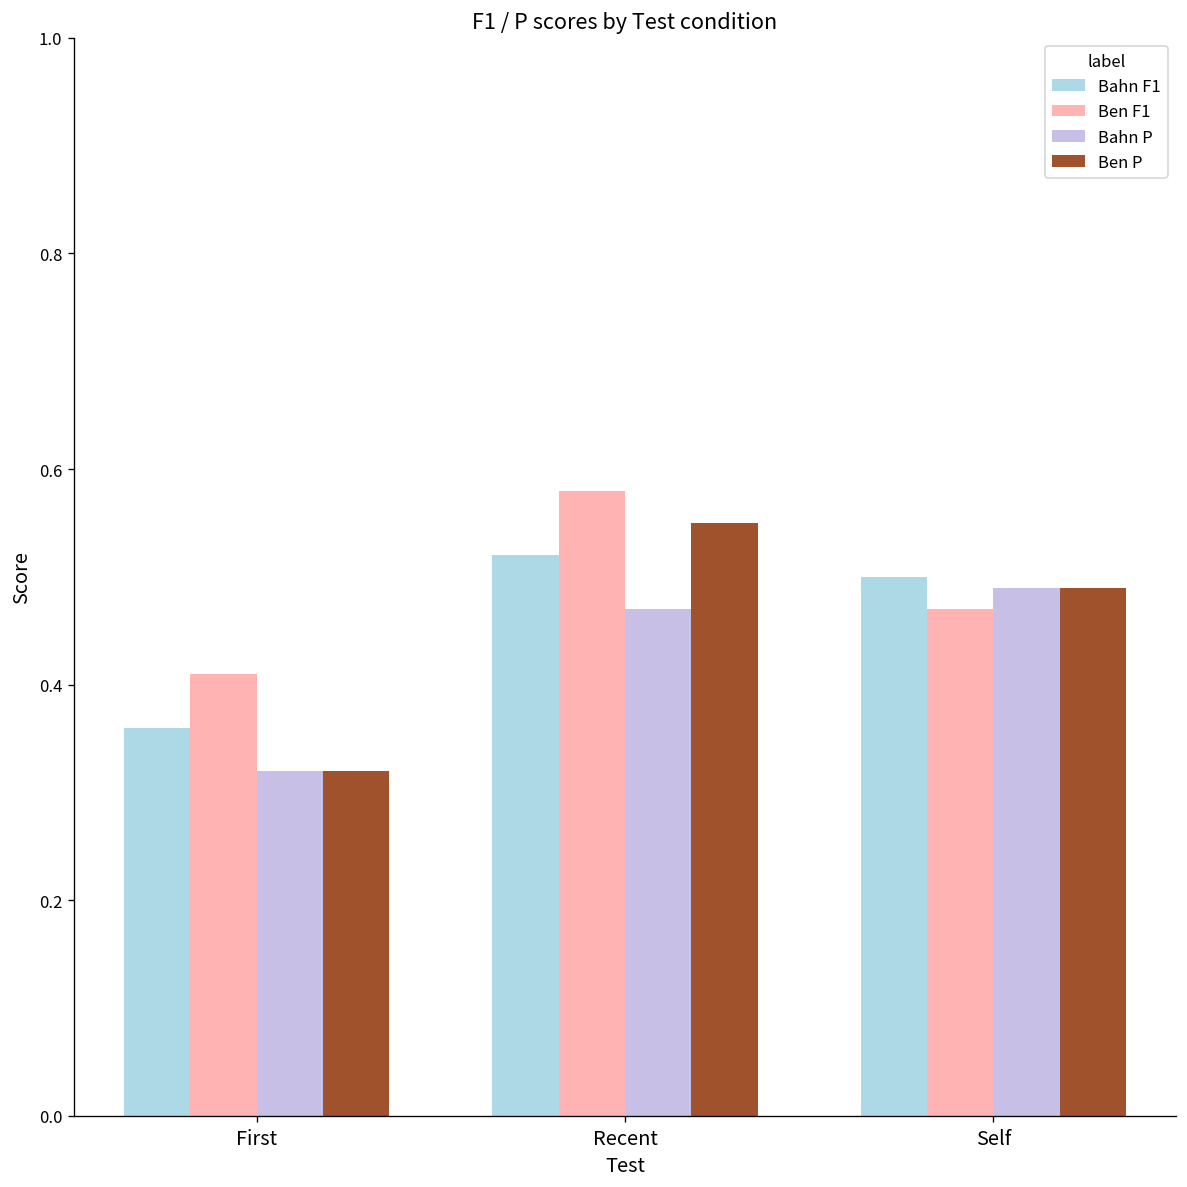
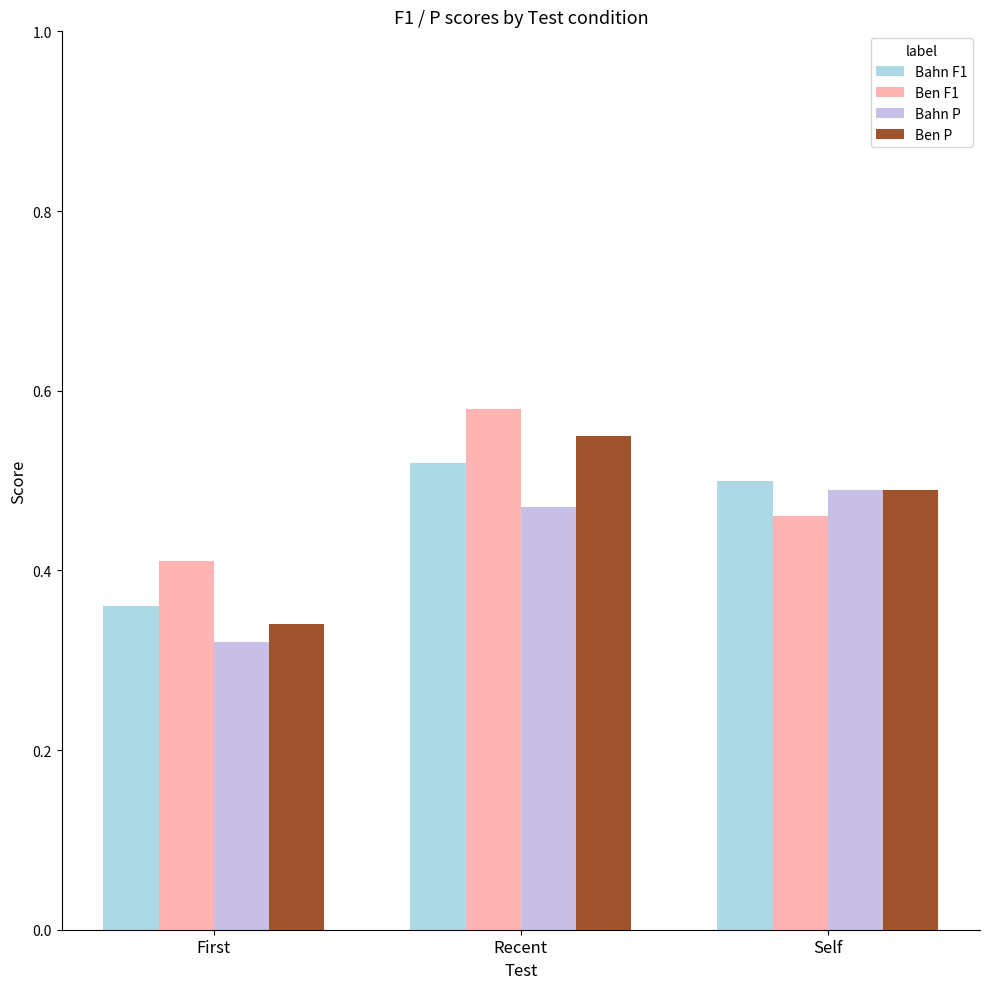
  {
    "Ben F1": {
      "First": 0.41,
      "Recent": 0.58,
-     "Self": 0.47
+     "Self": 0.46
    },
    "Ben P": {
-     "First": 0.32,
+     "First": 0.34,
      "Recent": 0.55,
      "Self": 0.49
    }
  }
